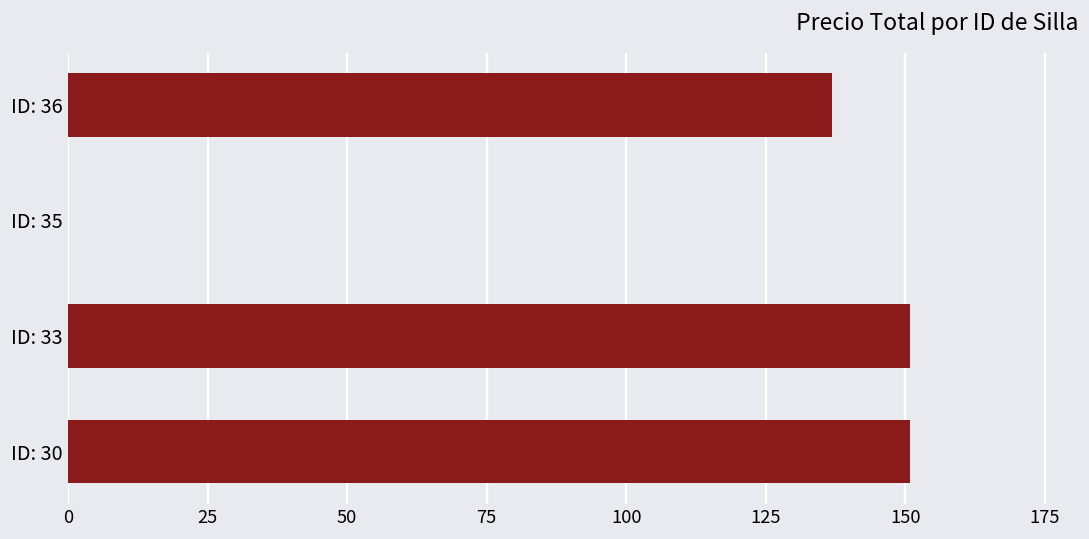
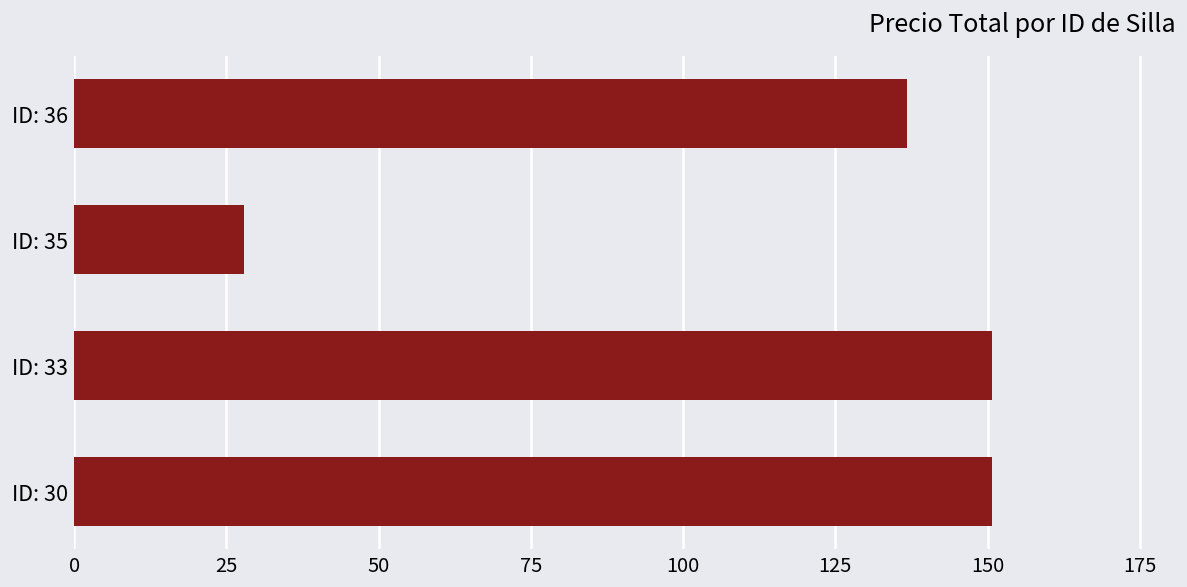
  {
    "ID: 36": 137,
-   "ID: 35": 0,
+   "ID: 35": 28,
    "ID: 33": 151,
    "ID: 30": 151
  }
